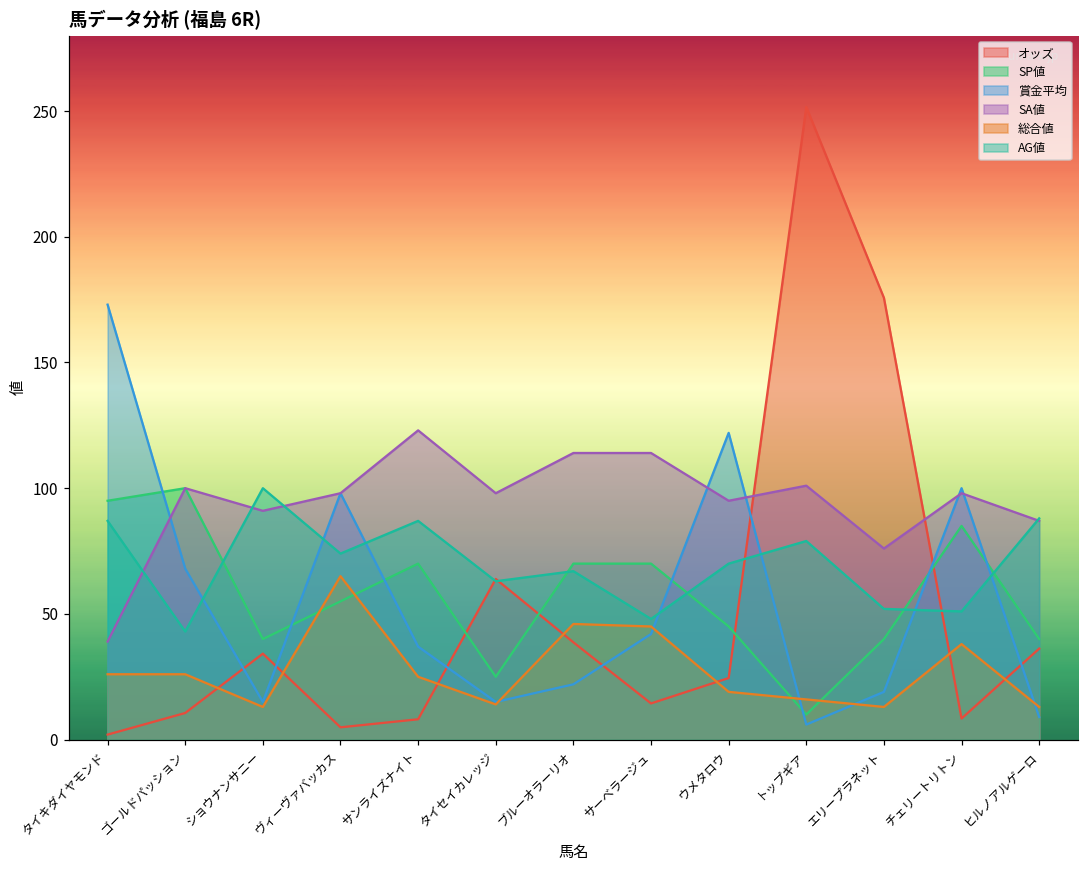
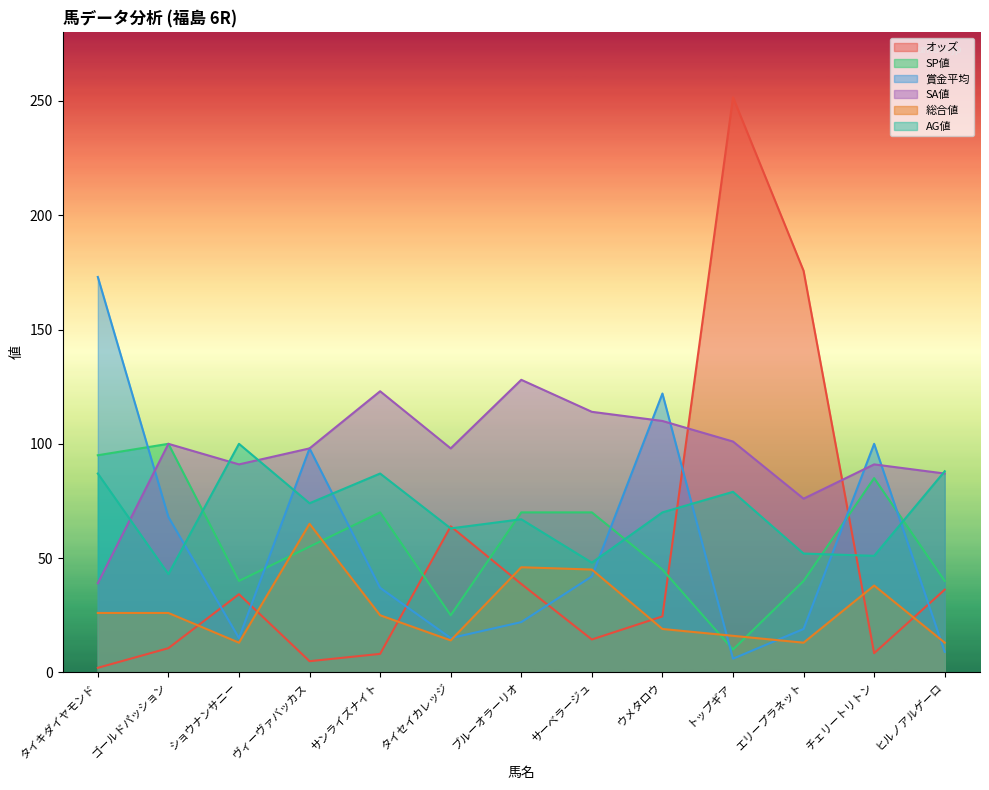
  {
    "SA値": {
      "タイキダイヤモンド": 39,
      "ショウナンサニー": 91,
      "サンライズナイト": 123,
      "タイセイカレッジ": 98,
-     "ブルーオラーリオ": 114,
+     "ブルーオラーリオ": 128,
      "サーベラージュ": 114,
-     "ウメタロウ": 95,
+     "ウメタロウ": 110,
      "トップギア": 101,
      "エリープラネット": 76,
-     "チェリートリトン": 98
+     "チェリートリトン": 91
    }
  }
